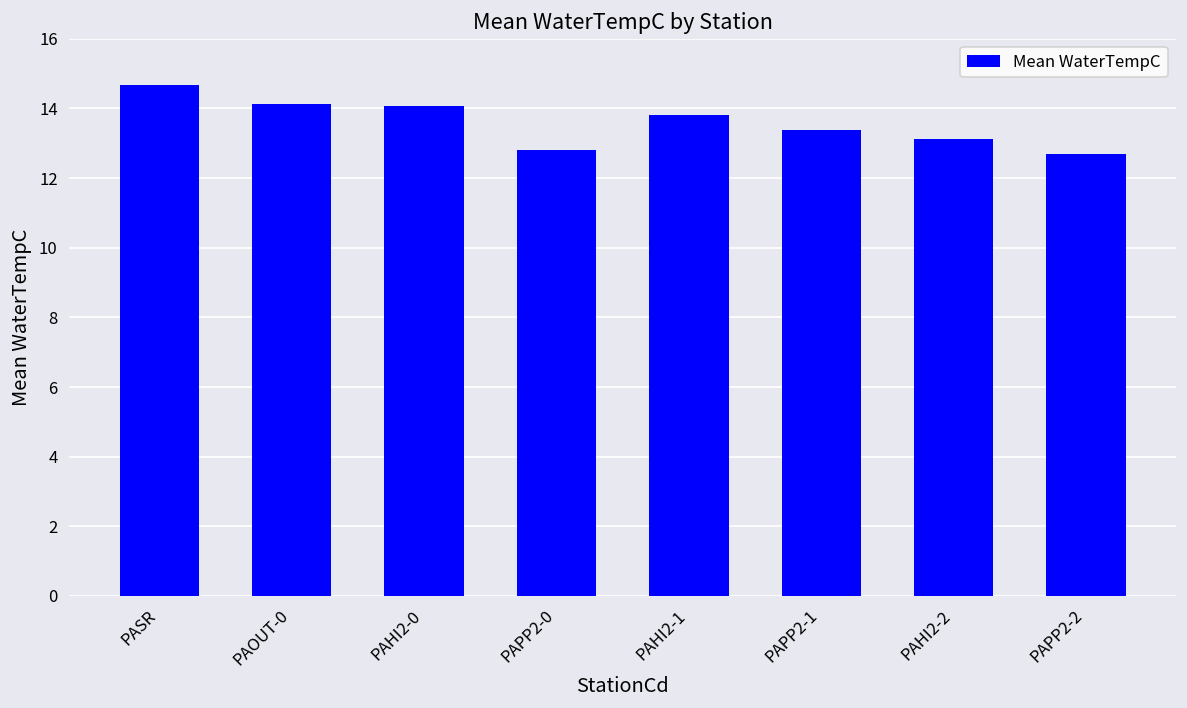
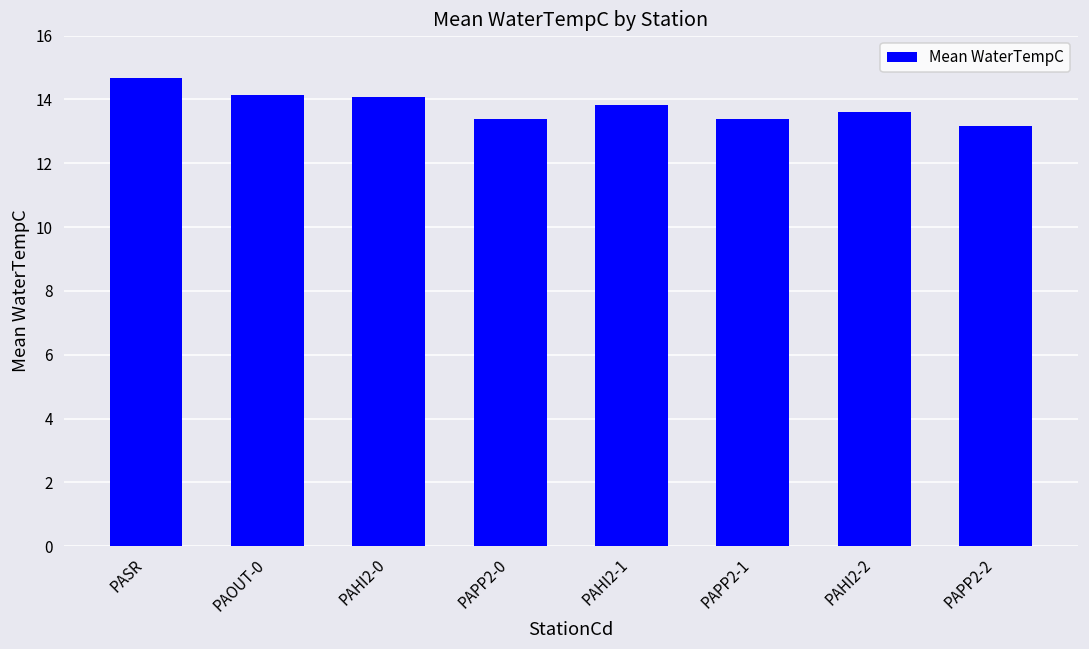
  {
    "PASR": 14.7,
    "PAOUT-0": 14.1,
    "PAHI2-0": 14.1,
-   "PAPP2-0": 12.8,
+   "PAPP2-0": 13.4,
    "PAHI2-1": 13.8,
    "PAPP2-1": 13.4,
-   "PAHI2-2": 13.1,
-   "PAPP2-2": 12.7
+   "PAHI2-2": 13.6,
+   "PAPP2-2": 13.2
  }
